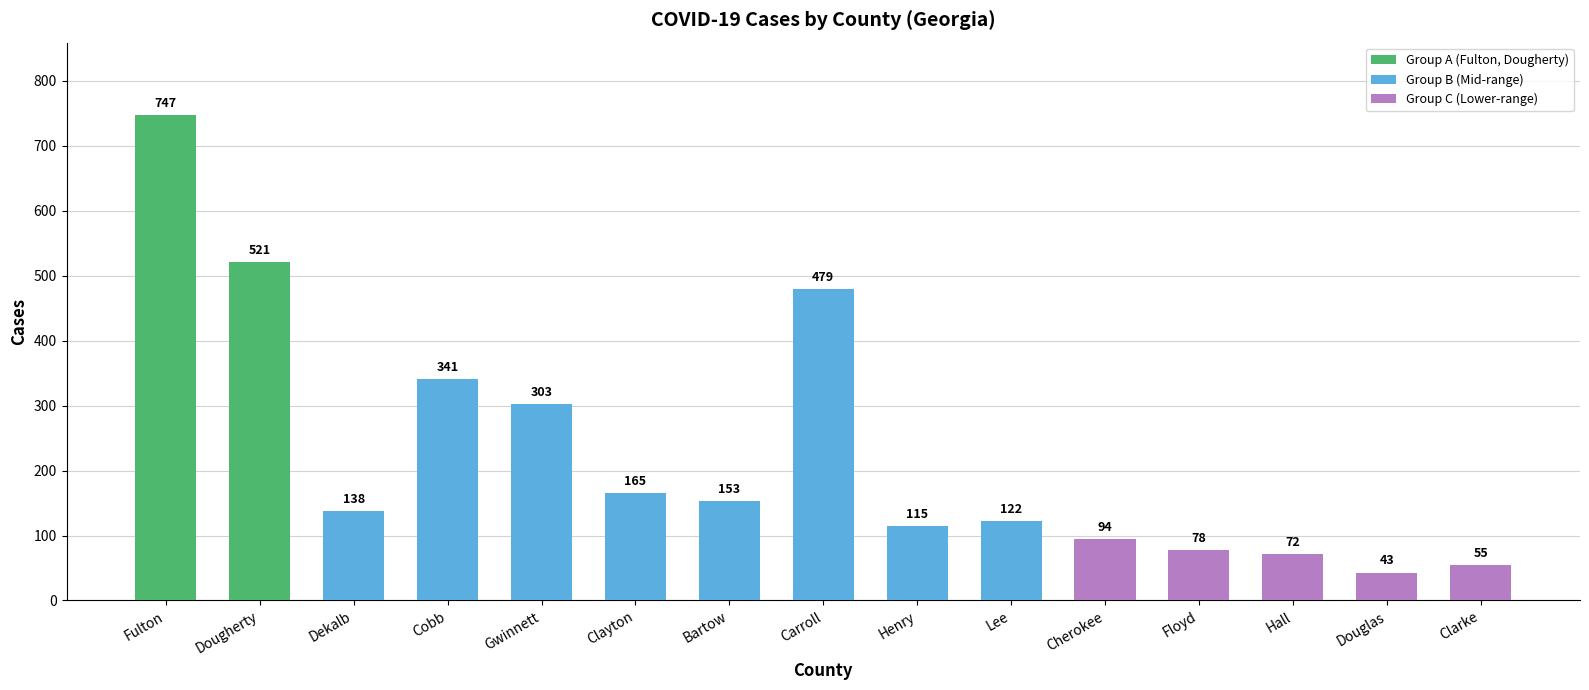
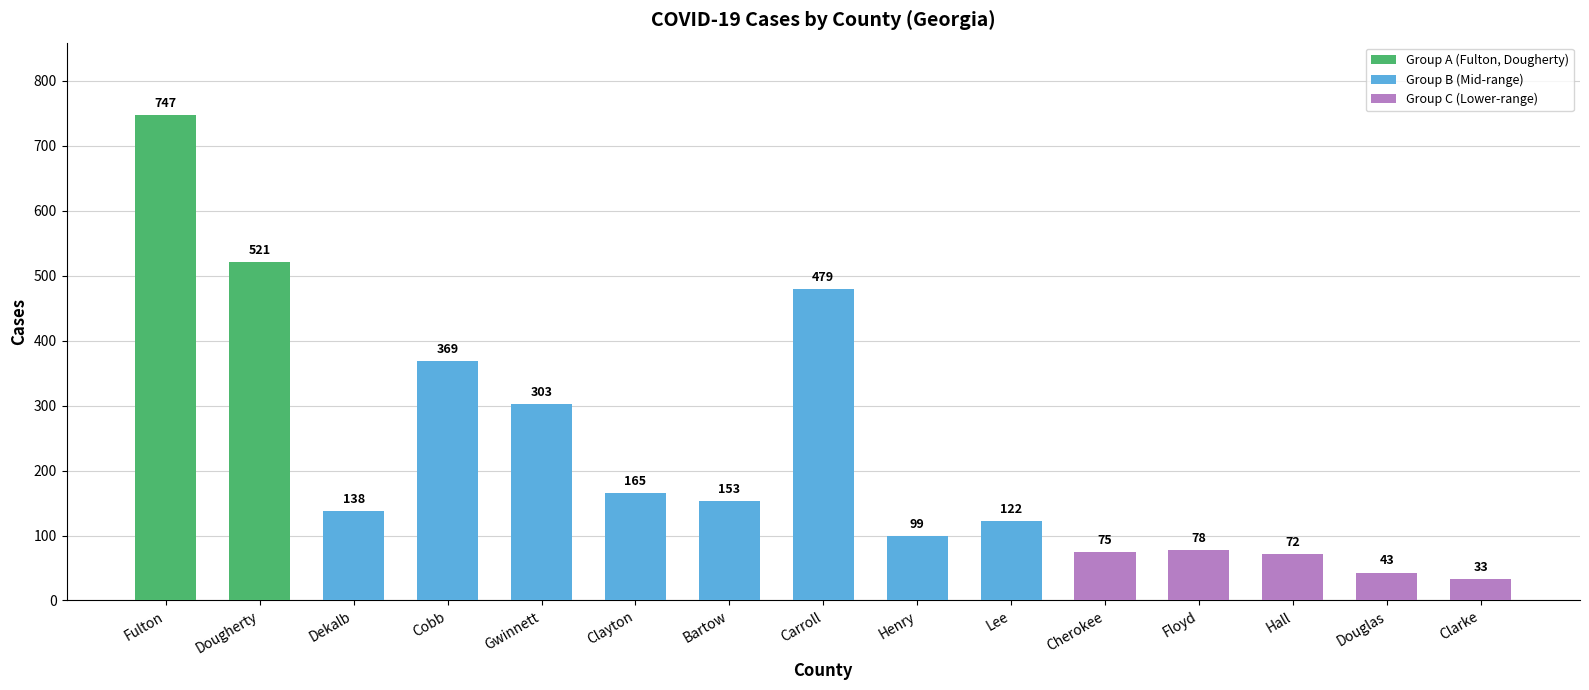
  {
    "Fulton": 747,
    "Dougherty": 521,
    "Dekalb": 138,
-   "Cobb": 341,
+   "Cobb": 369,
    "Gwinnett": 303,
    "Clayton": 165,
    "Bartow": 153,
    "Carroll": 479,
-   "Henry": 115,
+   "Henry": 99,
    "Lee": 122,
-   "Cherokee": 94,
+   "Cherokee": 75,
    "Floyd": 78,
    "Hall": 72,
    "Douglas": 43,
-   "Clarke": 55
+   "Clarke": 33
  }
